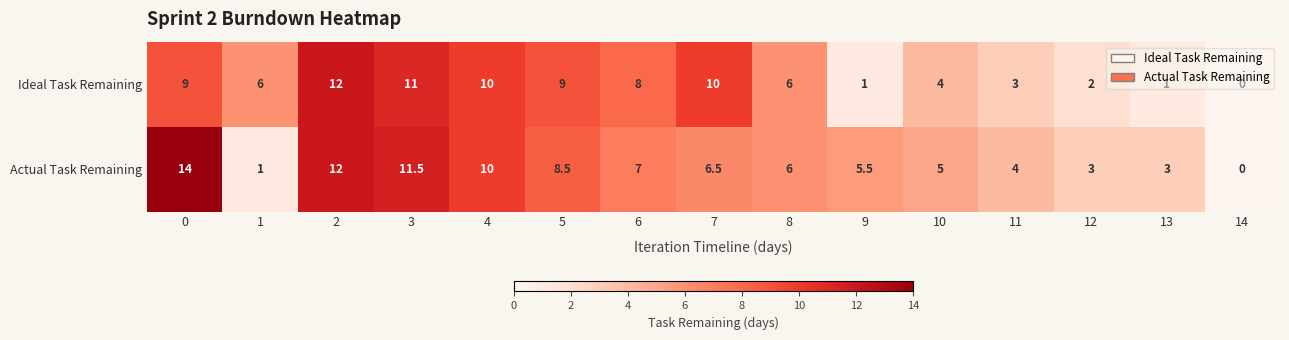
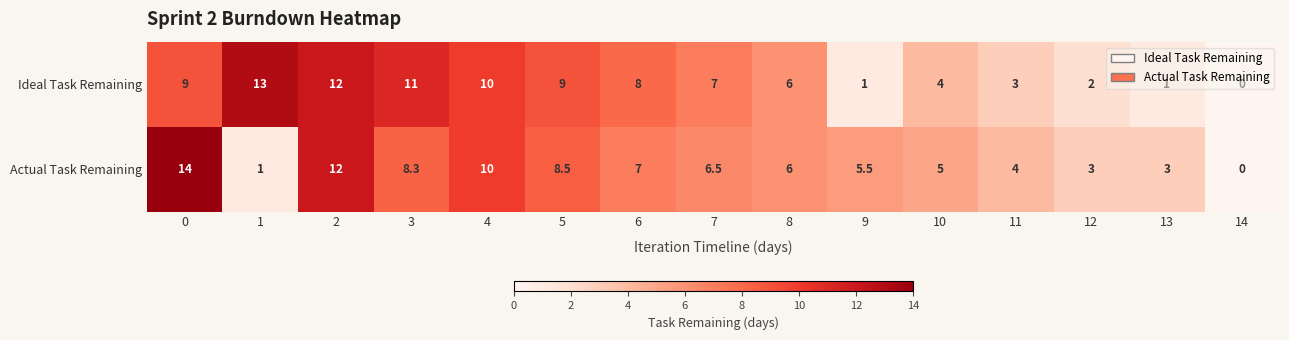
  {
    "Ideal Task Remaining": {
      "0": 9,
-     "1": 6,
+     "1": 13,
      "2": 12,
      "3": 11,
      "4": 10,
      "5": 9,
      "6": 8,
-     "7": 10,
+     "7": 7,
      "8": 6,
      "9": 1,
      "10": 4,
      "11": 3,
      "12": 2
    },
    "Actual Task Remaining": {
      "0": 14,
      "1": 1,
      "2": 12,
-     "3": 11.5,
+     "3": 8.3,
      "4": 10,
      "5": 8.5,
      "6": 7,
      "7": 6.5,
      "8": 6,
      "9": 5.5,
      "10": 5,
      "11": 4,
      "12": 3,
      "13": 3,
      "14": 0
    }
  }
